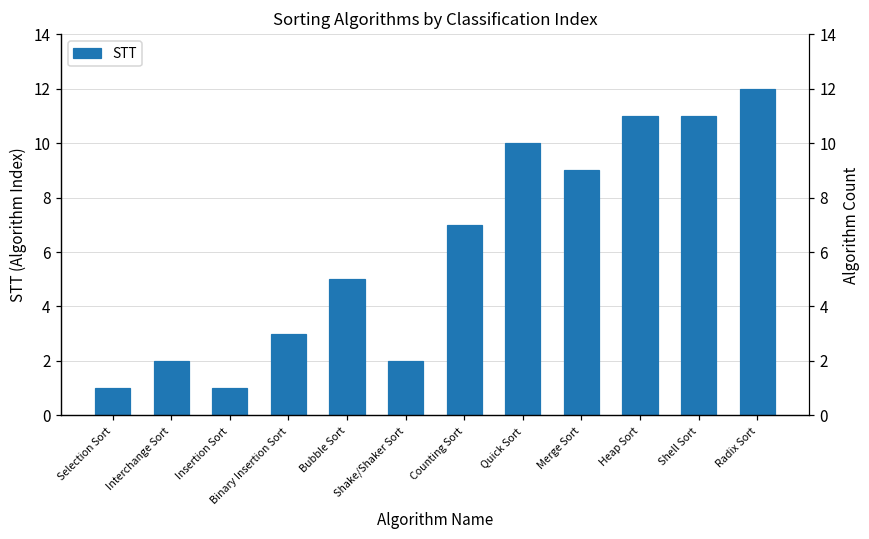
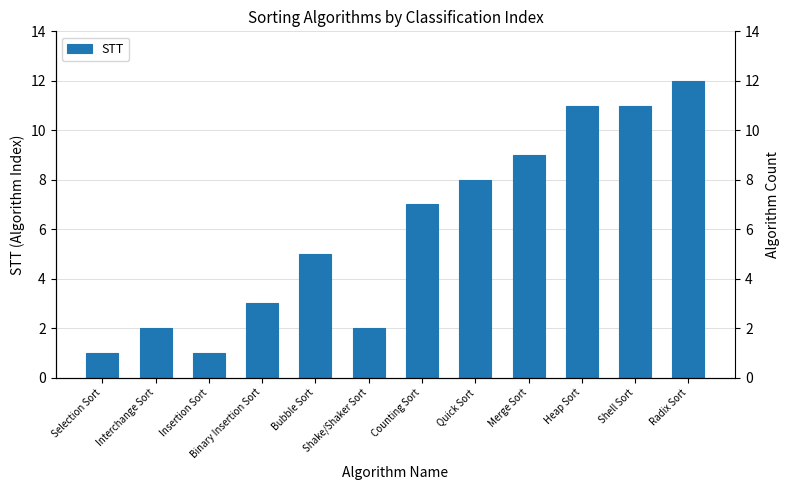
  {
    "Selection Sort": 1,
    "Interchange Sort": 2,
    "Insertion Sort": 1,
    "Binary Insertion Sort": 3,
    "Bubble Sort": 5,
    "Shake/Shaker Sort": 2,
    "Counting Sort": 7,
-   "Quick Sort": 10,
+   "Quick Sort": 8,
    "Merge Sort": 9,
    "Heap Sort": 11,
    "Shell Sort": 11,
    "Radix Sort": 12
  }
